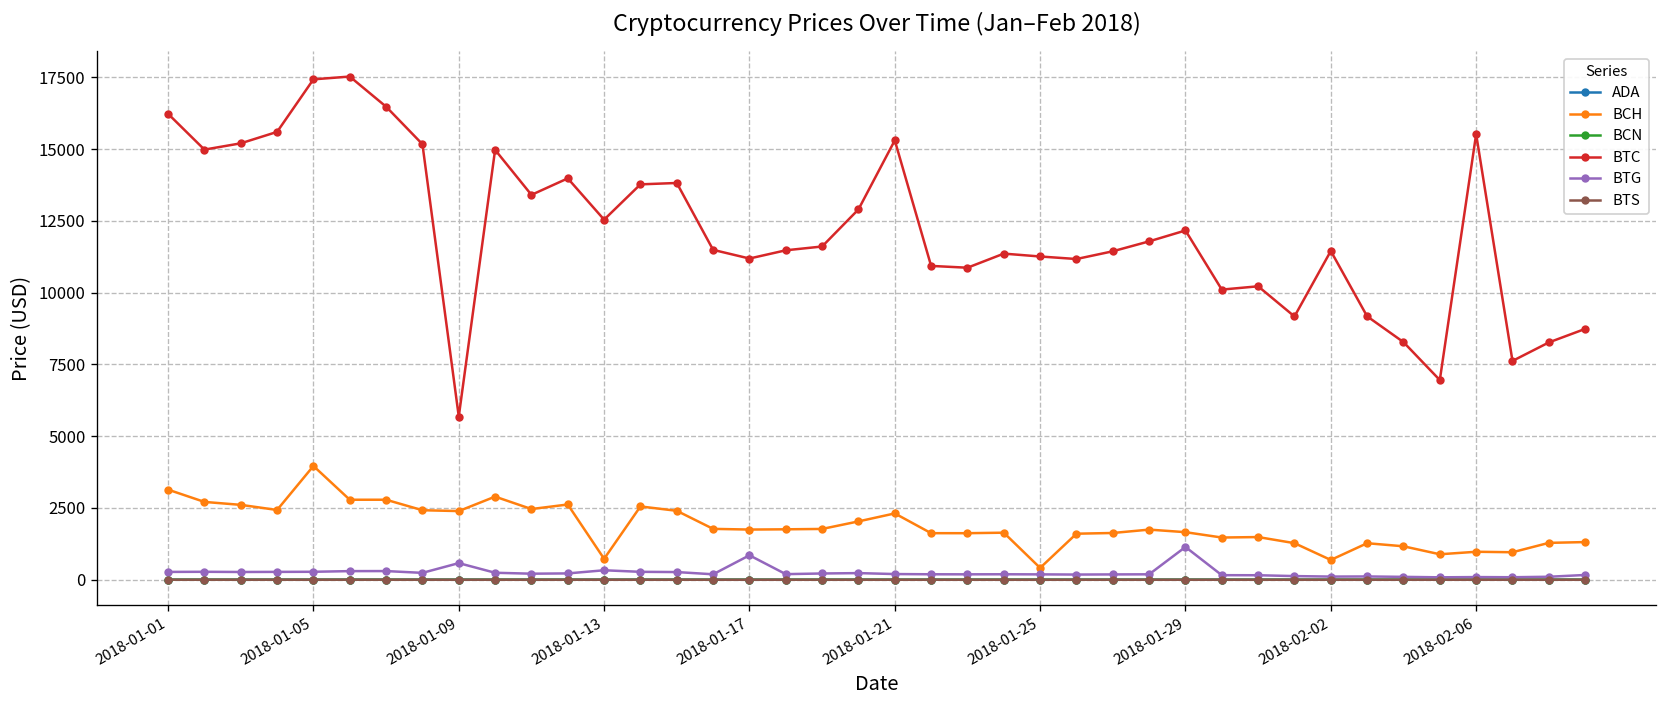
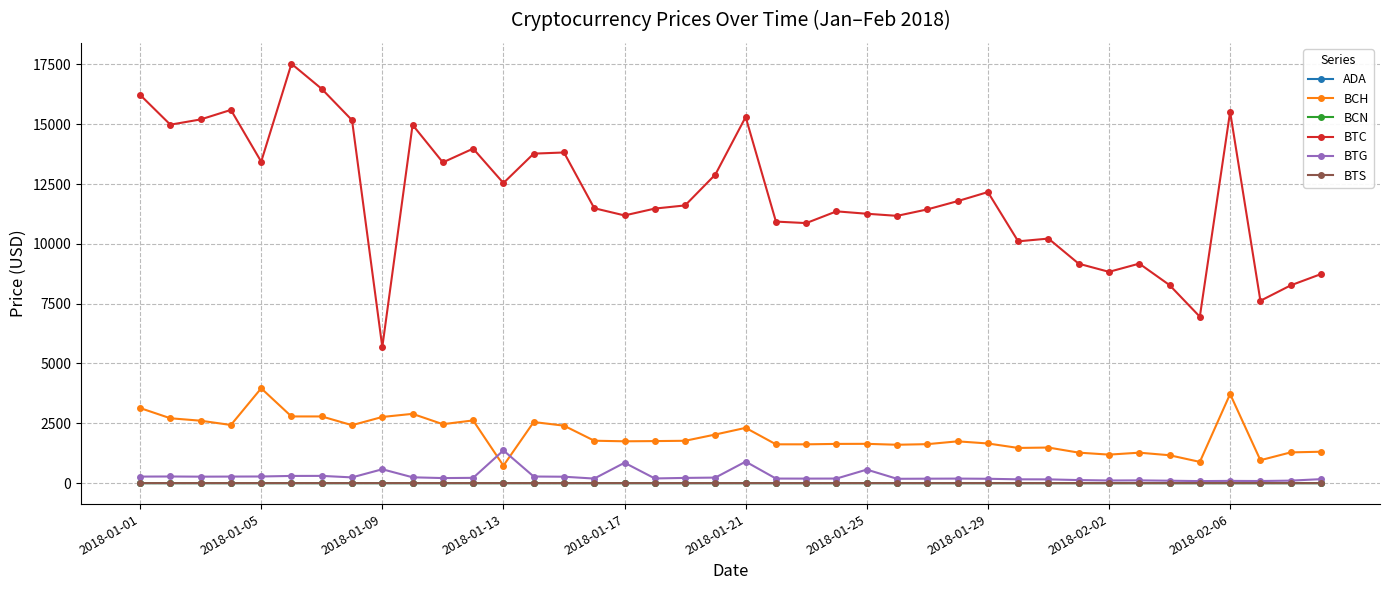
  {
    "BTS": {
      "2018-01-01": 0,
      "2018-01-05": 0,
      "2018-01-09": 0,
      "2018-01-13": 0,
      "2018-01-17": 0,
      "2018-01-21": 0,
      "2018-01-25": 0,
      "2018-01-29": 0,
      "2018-02-02": 0
    },
    "BCH": {
      "2018-01-01": 3100,
      "2018-01-05": 4000,
-     "2018-01-09": 2400,
+     "2018-01-09": 2800,
      "2018-01-13": 700,
      "2018-01-17": 1700,
      "2018-01-21": 2300,
-     "2018-01-25": 400,
+     "2018-01-25": 1600,
      "2018-01-29": 1700,
-     "2018-02-02": 700,
-     "2018-02-06": 1000
+     "2018-02-02": 1200,
+     "2018-02-06": 3700
    },
    "BTC": {
      "2018-01-01": 16200,
-     "2018-01-05": 17400,
+     "2018-01-05": 13400,
      "2018-01-09": 5700,
      "2018-01-13": 12500,
      "2018-01-17": 11200,
      "2018-01-21": 15300,
      "2018-01-25": 11300,
      "2018-01-29": 12200,
-     "2018-02-02": 11500,
+     "2018-02-02": 8800,
      "2018-02-06": 15500
    },
    "BTG": {
      "2018-01-01": 300,
      "2018-01-05": 300,
      "2018-01-09": 600,
-     "2018-01-13": 300,
+     "2018-01-13": 1400,
      "2018-01-17": 900,
-     "2018-01-21": 200,
-     "2018-01-25": 200,
-     "2018-01-29": 1100,
+     "2018-01-21": 900,
+     "2018-01-25": 600,
+     "2018-01-29": 200,
      "2018-02-02": 100
    }
  }
